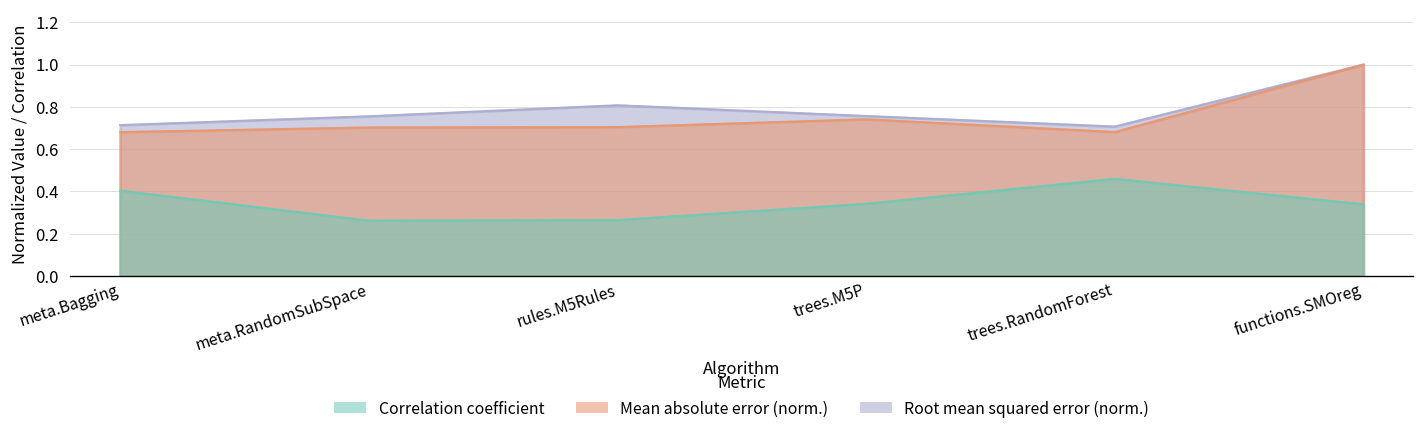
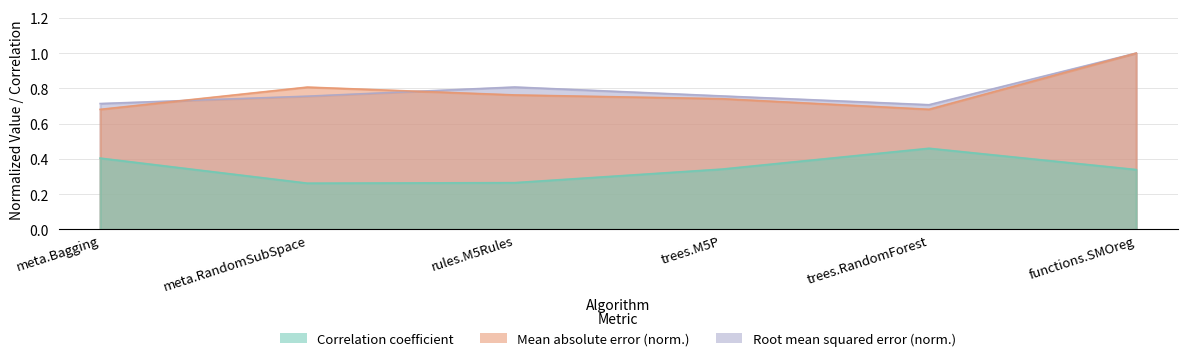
  {
    "Mean absolute error (norm.)": {
      "meta.Bagging": 0.68,
-     "meta.RandomSubSpace": 0.70,
-     "rules.M5Rules": 0.70,
+     "meta.RandomSubSpace": 0.81,
+     "rules.M5Rules": 0.76,
      "trees.M5P": 0.74,
      "trees.RandomForest": 0.68
    }
  }
